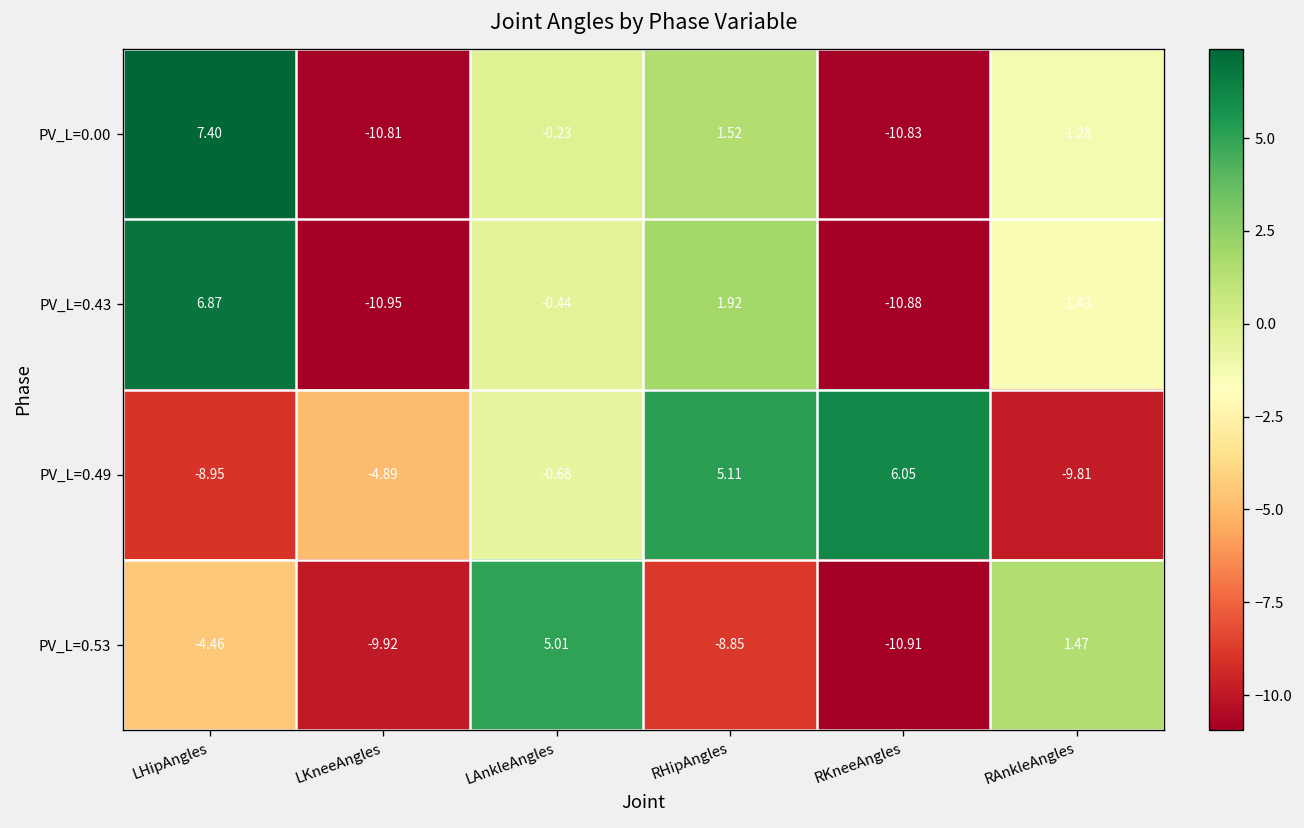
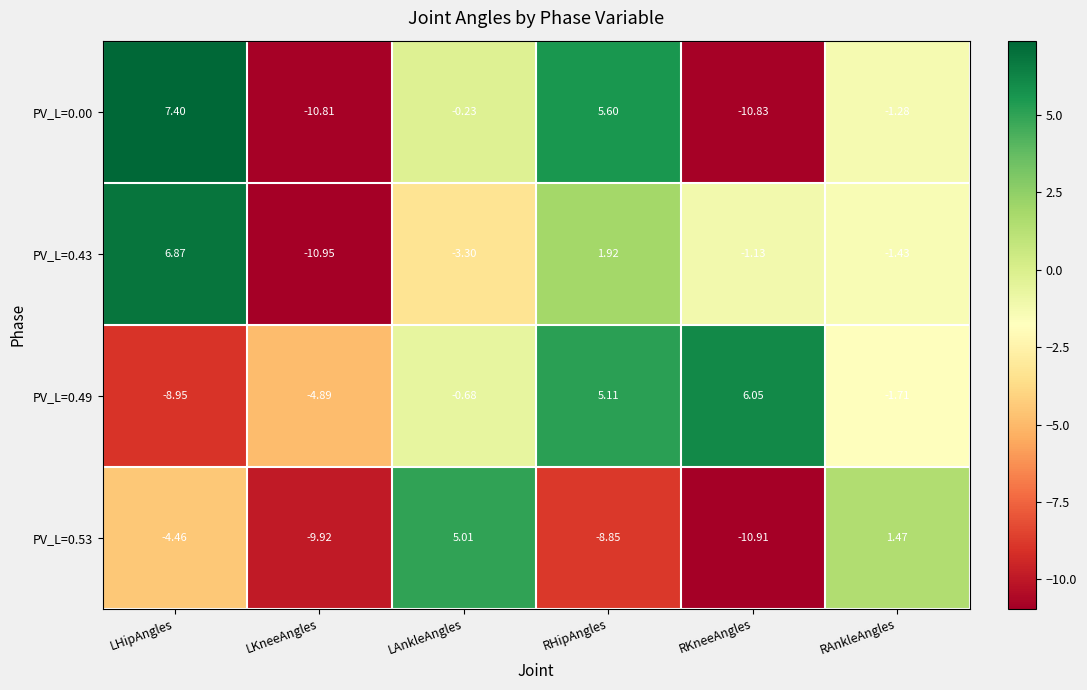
  {
    "PV_L=0.00": {
      "LHipAngles": 7.40,
      "LKneeAngles": -10.81,
      "LAnkleAngles": -0.23,
-     "RHipAngles": 1.52,
+     "RHipAngles": 5.60,
      "RKneeAngles": -10.83,
      "RAnkleAngles": -1.28
    },
    "PV_L=0.43": {
      "LHipAngles": 6.87,
      "LKneeAngles": -10.95,
-     "LAnkleAngles": -0.44,
+     "LAnkleAngles": -3.30,
      "RHipAngles": 1.92,
-     "RKneeAngles": -10.88,
+     "RKneeAngles": -1.13,
      "RAnkleAngles": -1.43
    },
    "PV_L=0.49": {
      "LHipAngles": -8.95,
      "LKneeAngles": -4.89,
      "LAnkleAngles": -0.68,
      "RHipAngles": 5.11,
      "RKneeAngles": 6.05,
-     "RAnkleAngles": -9.81
+     "RAnkleAngles": -1.71
    },
    "PV_L=0.53": {
      "LHipAngles": -4.46,
      "LKneeAngles": -9.92,
      "LAnkleAngles": 5.01,
      "RHipAngles": -8.85,
      "RKneeAngles": -10.91,
      "RAnkleAngles": 1.47
    }
  }
